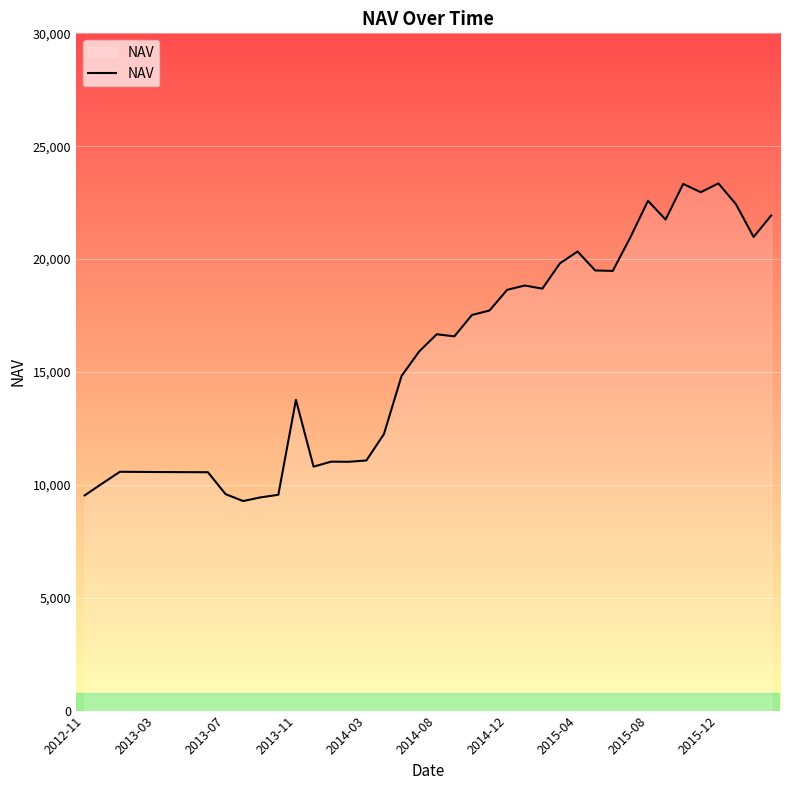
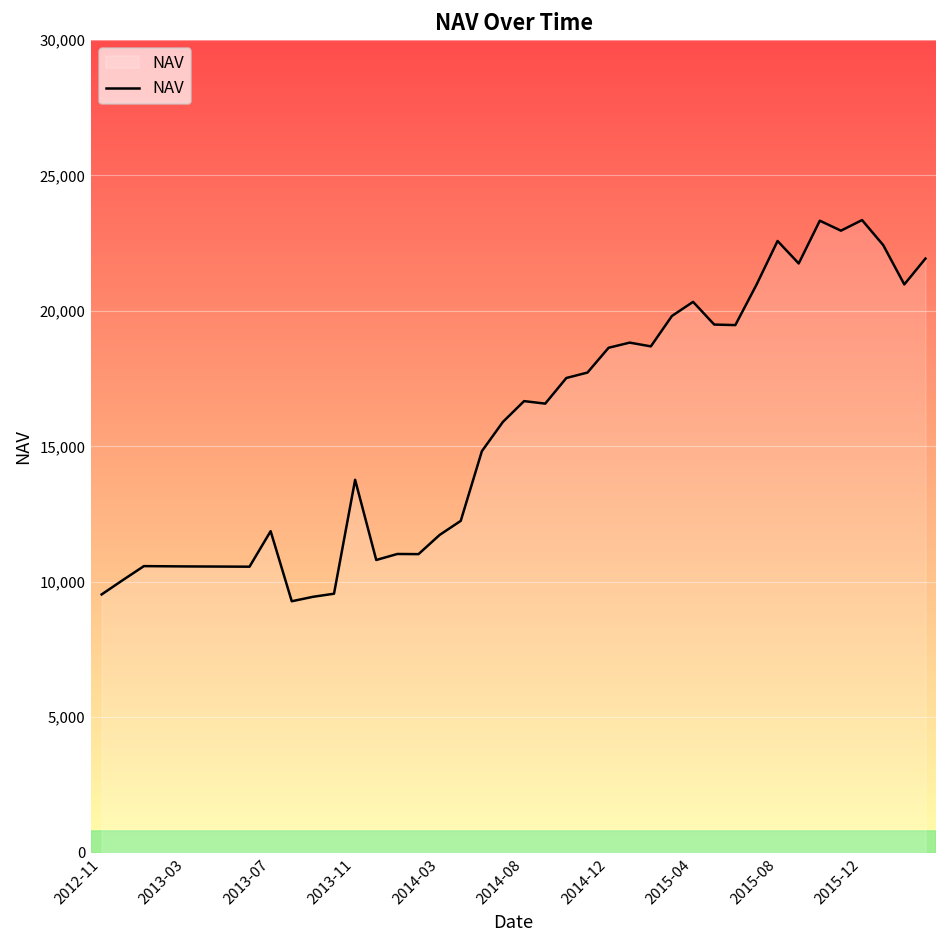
  {
    "2012-11": "9,500",
    "2013-03": "10,600",
-   "2013-07": "9,600",
+   "2013-07": "11,900",
    "2013-11": "13,800",
-   "2014-03": "11,100",
+   "2014-03": "11,700",
    "2014-08": "16,700",
    "2014-12": "18,600",
    "2015-04": "20,300",
    "2015-08": "22,600",
    "2015-12": "23,400"
  }
